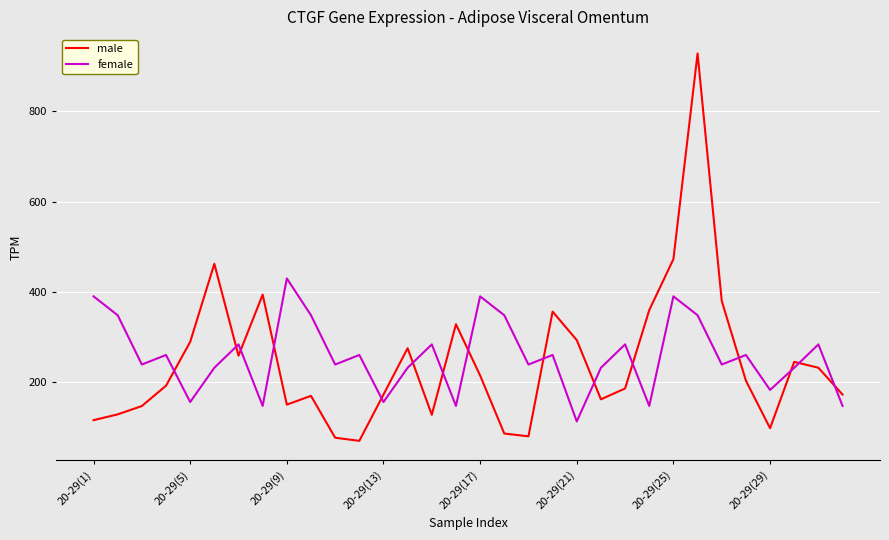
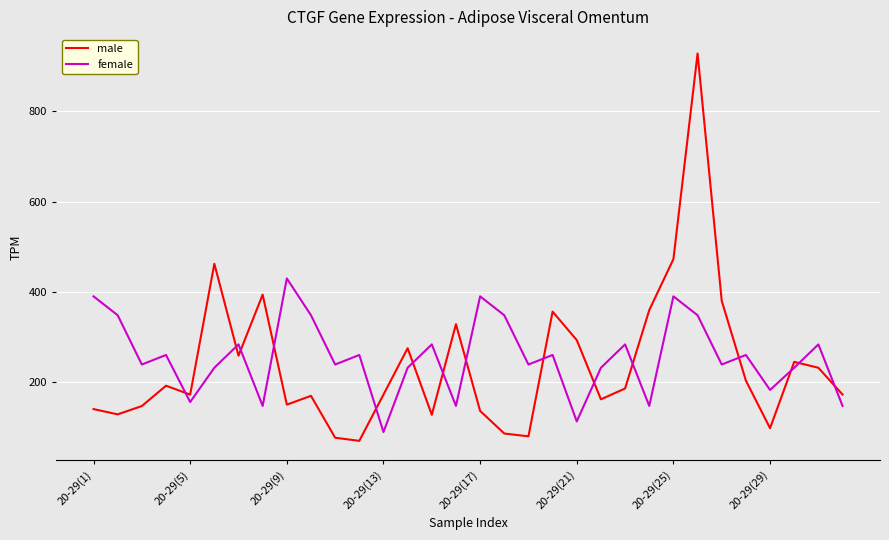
  {
    "male": {
-     "20-29(1)": 110,
-     "20-29(5)": 290,
+     "20-29(1)": 140,
+     "20-29(5)": 170,
      "20-29(9)": 150,
      "20-29(13)": 170,
-     "20-29(17)": 210,
+     "20-29(17)": 140,
      "20-29(21)": 290,
      "20-29(25)": 470,
      "20-29(29)": 100
    },
    "female": {
      "20-29(1)": 390,
      "20-29(5)": 150,
      "20-29(9)": 430,
-     "20-29(13)": 150,
+     "20-29(13)": 90,
      "20-29(17)": 390,
      "20-29(21)": 110,
      "20-29(25)": 390,
      "20-29(29)": 180
    }
  }
